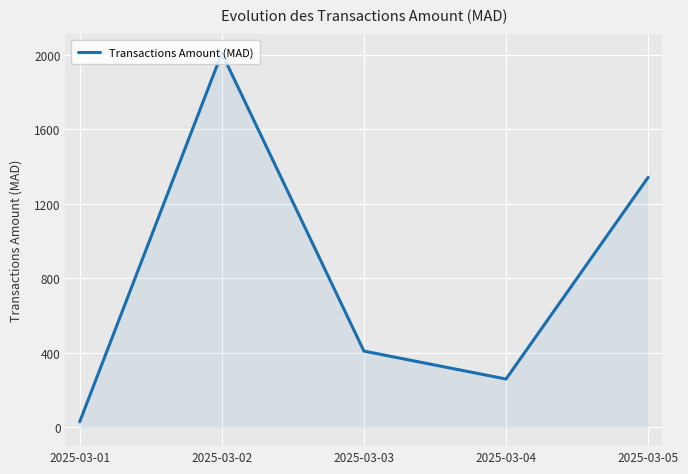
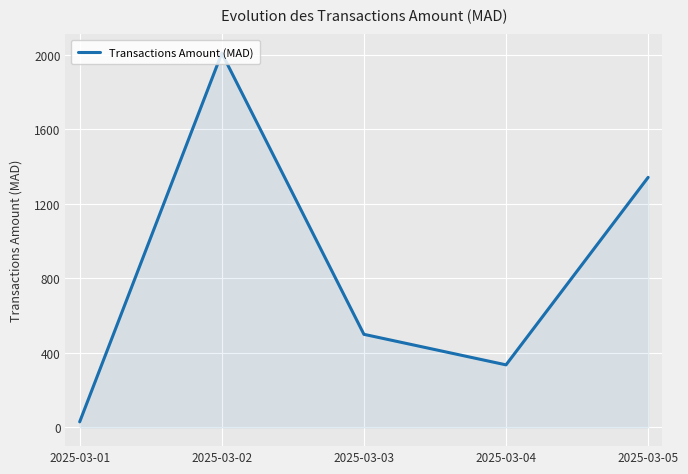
  {
    "2025-03-01": 30,
-   "2025-03-03": 410,
-   "2025-03-04": 260,
+   "2025-03-03": 500,
+   "2025-03-04": 340,
    "2025-03-05": 1340
  }
